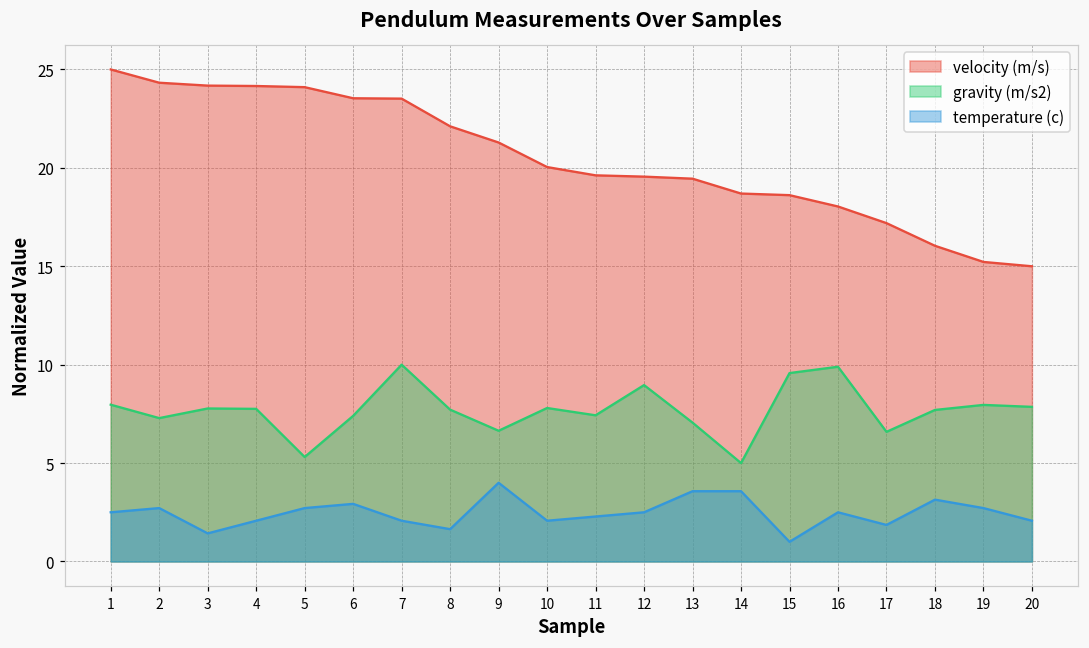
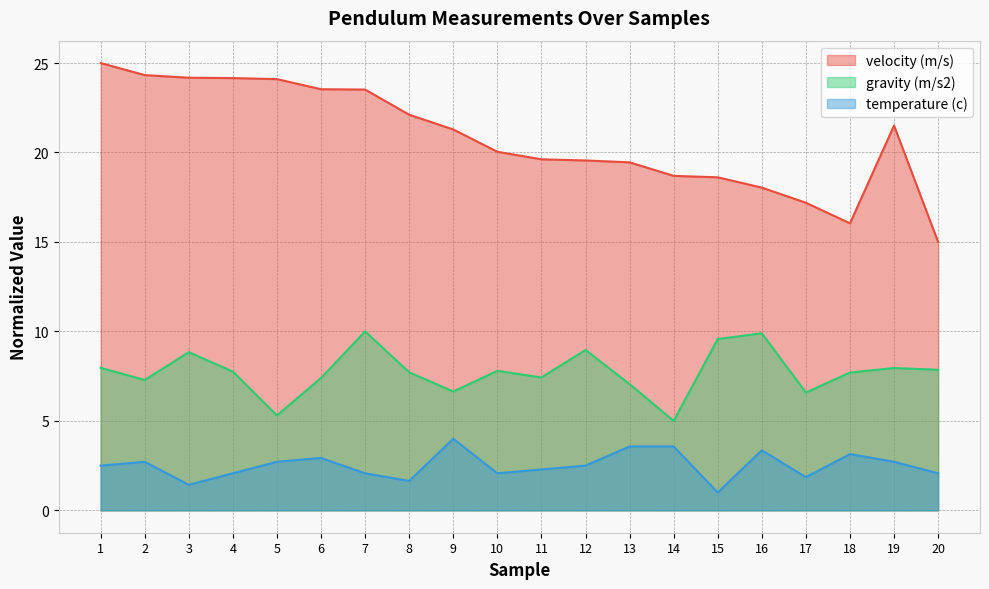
  {
    "velocity (m/s)": {
      "1": 25.0,
      "2": 24.3,
      "3": 24.2,
      "4": 24.2,
      "5": 24.1,
      "6": 23.5,
      "7": 23.5,
      "8": 22.1,
      "9": 21.3,
      "10": 20.0,
      "11": 19.6,
      "12": 19.6,
      "13": 19.4,
      "14": 18.7,
      "15": 18.6,
      "16": 18.0,
      "17": 17.2,
      "18": 16.0,
-     "19": 15.2,
+     "19": 21.5,
      "20": 15.0
    },
    "gravity (m/s2)": {
      "1": 8.0,
      "2": 7.3,
-     "3": 7.8,
+     "3": 8.8,
      "4": 7.8,
      "5": 5.3,
      "6": 7.4,
      "7": 10.0,
      "8": 7.7,
      "9": 6.6,
      "10": 7.8,
      "11": 7.4,
      "12": 9.0,
      "13": 7.1,
      "14": 5.0,
      "15": 9.6,
      "16": 9.9,
      "17": 6.6,
      "18": 7.7,
      "19": 8.0,
      "20": 7.9
    },
    "temperature (c)": {
      "1": 2.5,
      "2": 2.7,
      "3": 1.4,
      "4": 2.1,
      "5": 2.7,
      "6": 2.9,
      "7": 2.1,
      "8": 1.6,
      "9": 4.0,
      "10": 2.1,
      "11": 2.3,
      "12": 2.5,
      "13": 3.6,
      "14": 3.6,
      "15": 1.0,
-     "16": 2.5,
+     "16": 3.4,
      "17": 1.9,
      "18": 3.1,
      "19": 2.7,
      "20": 2.1
    }
  }
